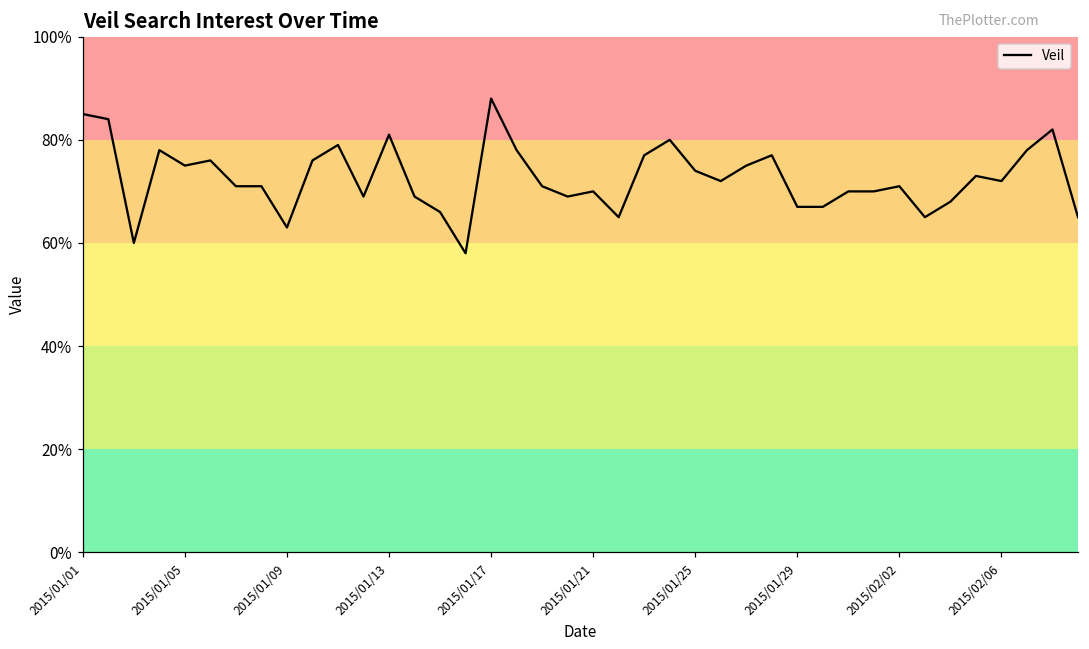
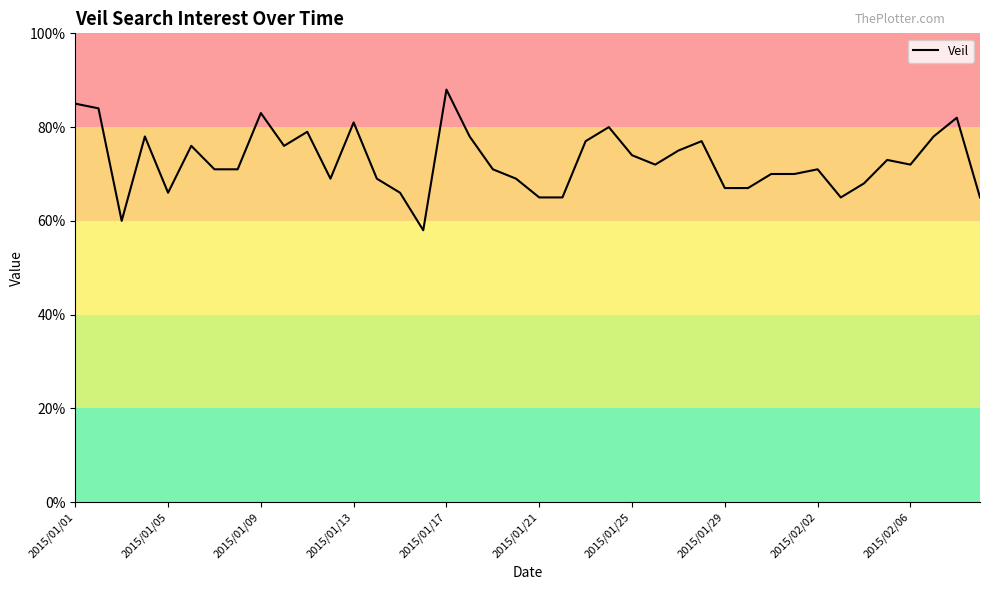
  {
    "2015/01/01": "85%",
-   "2015/01/05": "75%",
-   "2015/01/09": "63%",
+   "2015/01/05": "66%",
+   "2015/01/09": "83%",
    "2015/01/13": "81%",
    "2015/01/17": "88%",
-   "2015/01/21": "70%",
+   "2015/01/21": "65%",
    "2015/01/25": "74%",
    "2015/01/29": "67%",
    "2015/02/02": "71%",
    "2015/02/06": "72%"
  }
